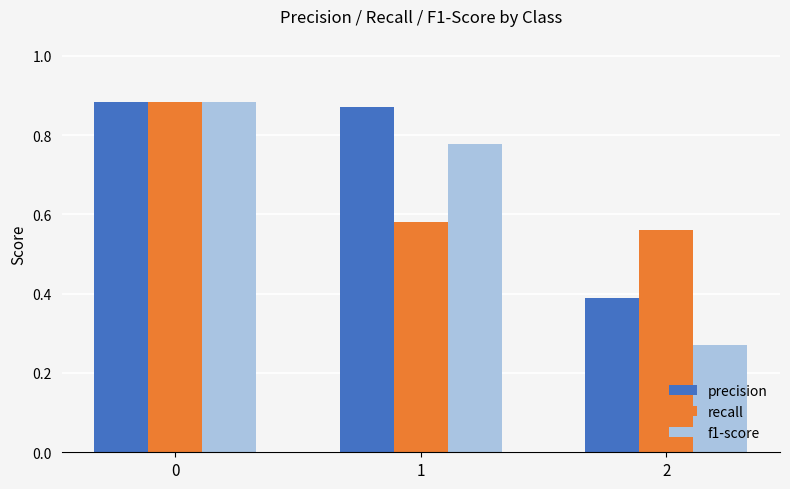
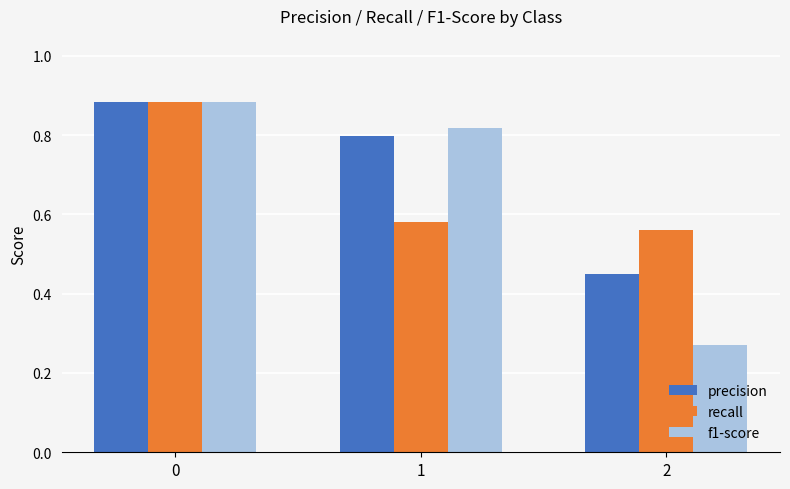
  {
    "precision": {
      "0": 0.88,
-     "1": 0.87,
-     "2": 0.39
+     "1": 0.80,
+     "2": 0.45
    },
    "recall": {
      "0": 0.88,
      "1": 0.58,
      "2": 0.56
    },
    "f1-score": {
      "0": 0.88,
-     "1": 0.78,
+     "1": 0.82,
      "2": 0.27
    }
  }
